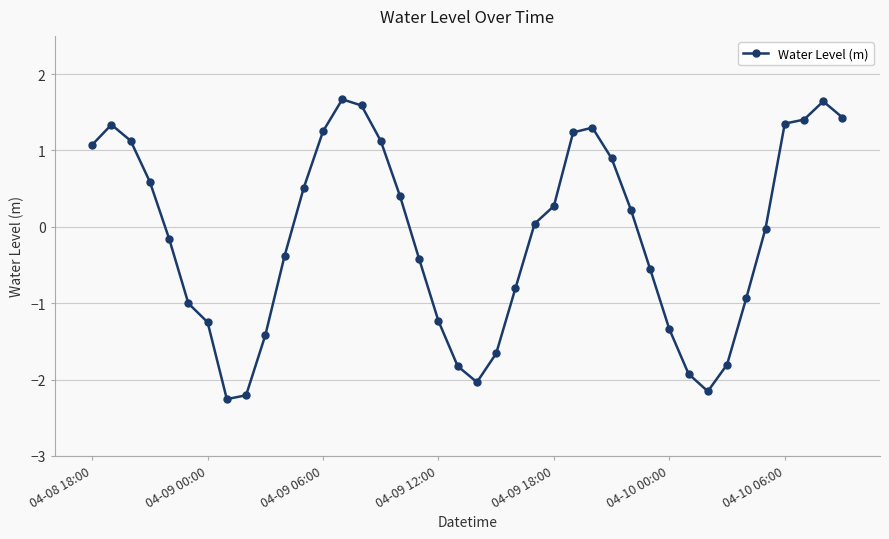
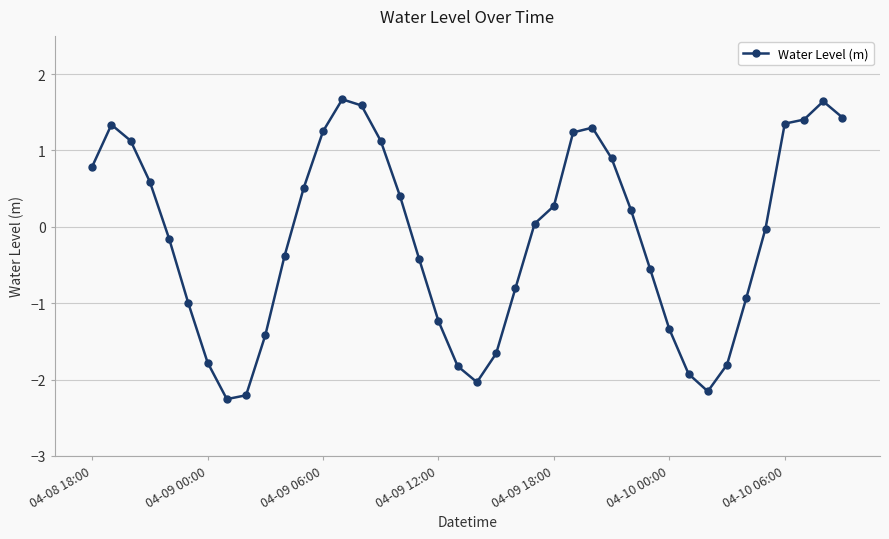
  {
-   "04-08 18:00": 1.1,
-   "04-09 00:00": -1.2,
+   "04-08 18:00": 0.8,
+   "04-09 00:00": -1.8,
    "04-09 06:00": 1.3,
    "04-09 12:00": -1.2,
    "04-09 18:00": 0.3,
    "04-10 00:00": -1.3,
    "04-10 06:00": 1.4
  }
